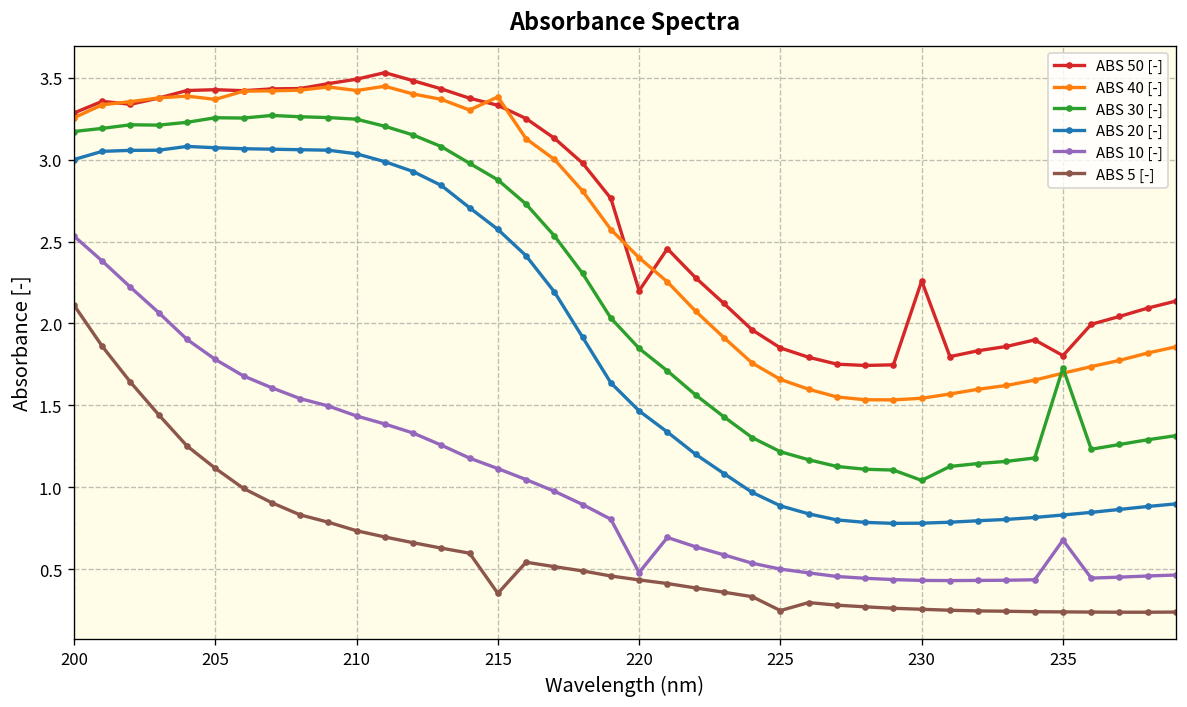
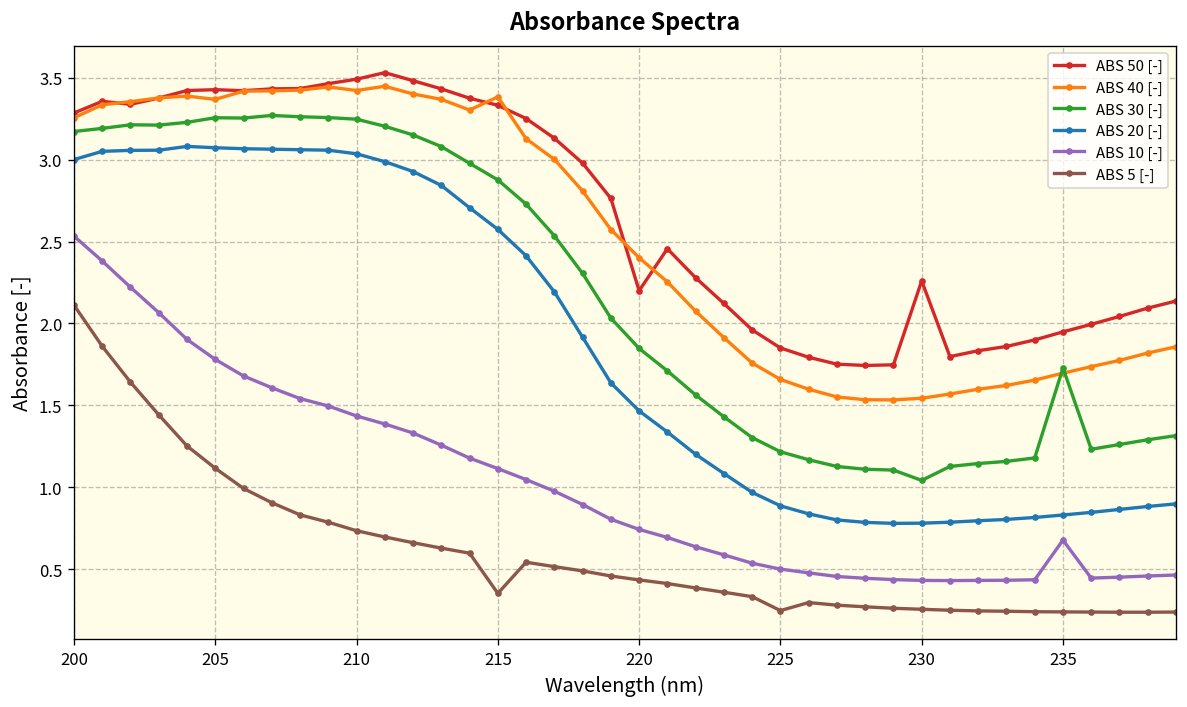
  {
    "ABS 50 [-]": {
      "200": 3.28,
      "205": 3.43,
      "210": 3.49,
      "215": 3.33,
      "220": 2.20,
      "225": 1.85,
      "230": 2.26,
-     "235": 1.80
+     "235": 1.95
    },
    "ABS 40 [-]": {
      "200": 3.26,
      "205": 3.37,
      "210": 3.42,
      "215": 3.38,
      "220": 2.40,
      "225": 1.66,
      "230": 1.54,
      "235": 1.70
    },
    "ABS 30 [-]": {
      "200": 3.17,
      "205": 3.26,
      "210": 3.25,
      "215": 2.88,
      "220": 1.85,
      "225": 1.22,
      "230": 1.04,
      "235": 1.73
    },
    "ABS 20 [-]": {
      "200": 3.00,
      "205": 3.07,
      "210": 3.04,
      "215": 2.57,
      "220": 1.47,
      "225": 0.89,
      "230": 0.78,
      "235": 0.83
    },
    "ABS 10 [-]": {
      "200": 2.53,
      "205": 1.78,
      "210": 1.44,
      "215": 1.12,
-     "220": 0.48,
+     "220": 0.74,
      "225": 0.50,
      "230": 0.43,
      "235": 0.68
    },
    "ABS 5 [-]": {
      "200": 2.11,
      "205": 1.12,
      "210": 0.74,
      "215": 0.35,
      "220": 0.44,
      "225": 0.25,
      "230": 0.26,
      "235": 0.24
    }
  }
